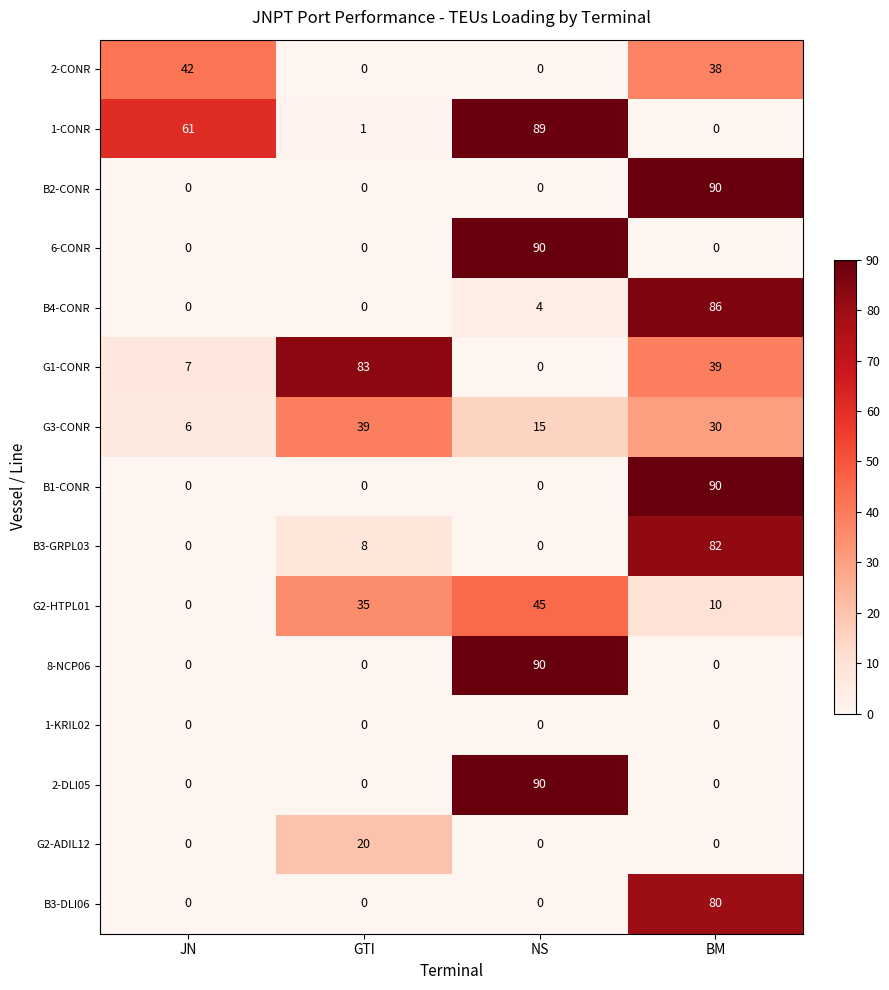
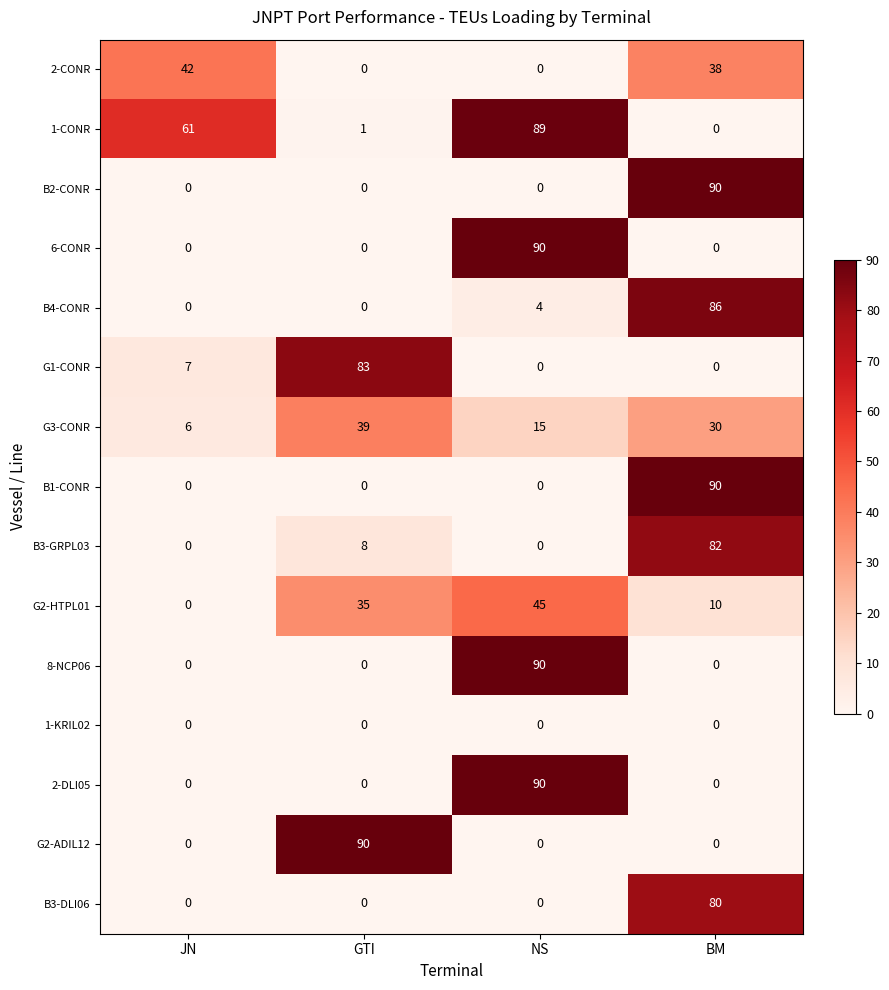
  {
    "2-CONR": {
      "JN": 42,
      "GTI": 0,
      "NS": 0,
      "BM": 38
    },
    "1-CONR": {
      "JN": 61,
      "GTI": 1,
      "NS": 89,
      "BM": 0
    },
    "B2-CONR": {
      "JN": 0,
      "GTI": 0,
      "NS": 0,
      "BM": 90
    },
    "6-CONR": {
      "JN": 0,
      "GTI": 0,
      "NS": 90,
      "BM": 0
    },
    "B4-CONR": {
      "JN": 0,
      "GTI": 0,
      "NS": 4,
      "BM": 86
    },
    "G1-CONR": {
      "JN": 7,
      "GTI": 83,
      "NS": 0,
-     "BM": 39
+     "BM": 0
    },
    "G3-CONR": {
      "JN": 6,
      "GTI": 39,
      "NS": 15,
      "BM": 30
    },
    "B1-CONR": {
      "JN": 0,
      "GTI": 0,
      "NS": 0,
      "BM": 90
    },
    "B3-GRPL03": {
      "JN": 0,
      "GTI": 8,
      "NS": 0,
      "BM": 82
    },
    "G2-HTPL01": {
      "JN": 0,
      "GTI": 35,
      "NS": 45,
      "BM": 10
    },
    "8-NCP06": {
      "JN": 0,
      "GTI": 0,
      "NS": 90,
      "BM": 0
    },
    "1-KRIL02": {
      "JN": 0,
      "GTI": 0,
      "NS": 0,
      "BM": 0
    },
    "2-DLI05": {
      "JN": 0,
      "GTI": 0,
      "NS": 90,
      "BM": 0
    },
    "G2-ADIL12": {
      "JN": 0,
-     "GTI": 20,
+     "GTI": 90,
      "NS": 0,
      "BM": 0
    },
    "B3-DLI06": {
      "JN": 0,
      "GTI": 0,
      "NS": 0,
      "BM": 80
    }
  }
